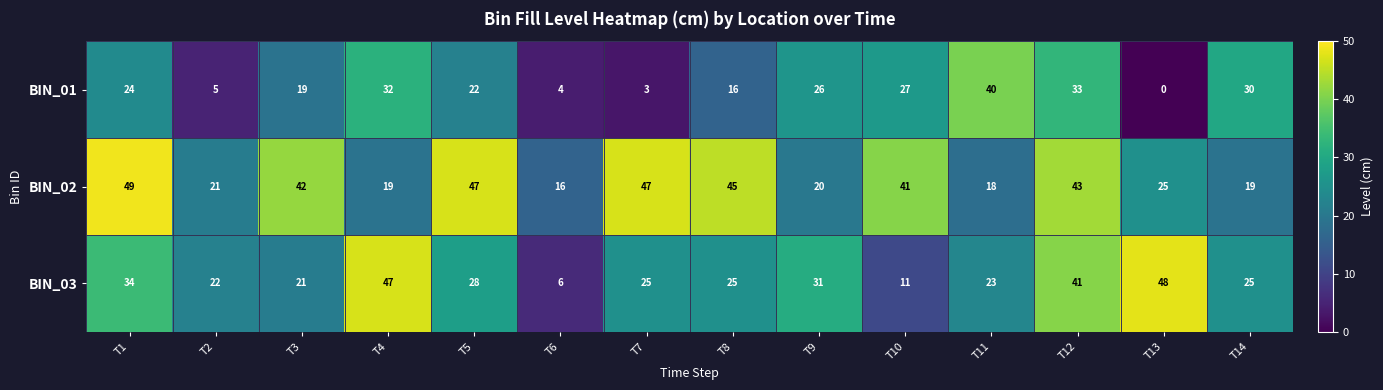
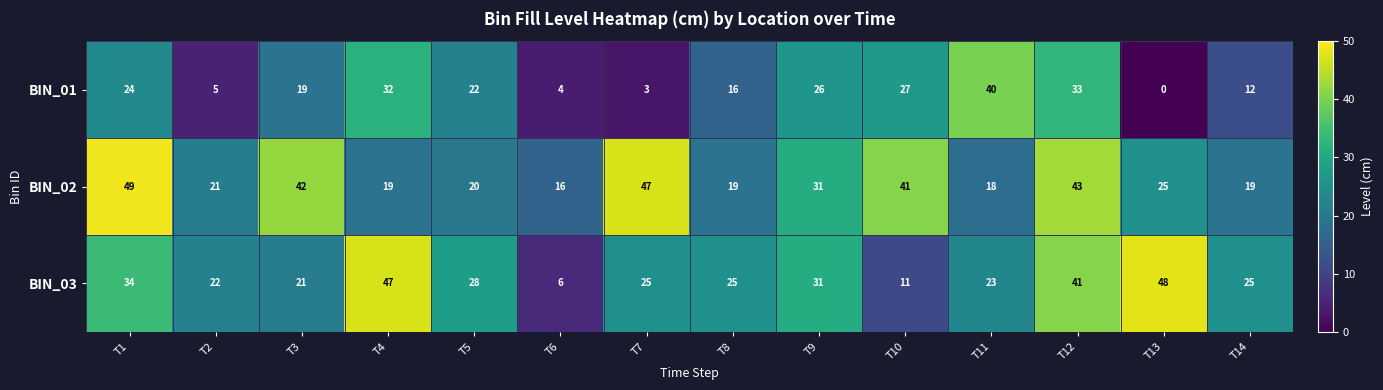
  {
    "BIN_01": {
      "T1": 24,
      "T2": 5,
      "T3": 19,
      "T4": 32,
      "T5": 22,
      "T6": 4,
      "T7": 3,
      "T8": 16,
      "T9": 26,
      "T10": 27,
      "T11": 40,
      "T12": 33,
      "T13": 0,
-     "T14": 30
+     "T14": 12
    },
    "BIN_02": {
      "T1": 49,
      "T2": 21,
      "T3": 42,
      "T4": 19,
-     "T5": 47,
+     "T5": 20,
      "T6": 16,
      "T7": 47,
-     "T8": 45,
-     "T9": 20,
+     "T8": 19,
+     "T9": 31,
      "T10": 41,
      "T11": 18,
      "T12": 43,
      "T13": 25,
      "T14": 19
    },
    "BIN_03": {
      "T1": 34,
      "T2": 22,
      "T3": 21,
      "T4": 47,
      "T5": 28,
      "T6": 6,
      "T7": 25,
      "T8": 25,
      "T9": 31,
      "T10": 11,
      "T11": 23,
      "T12": 41,
      "T13": 48,
      "T14": 25
    }
  }
